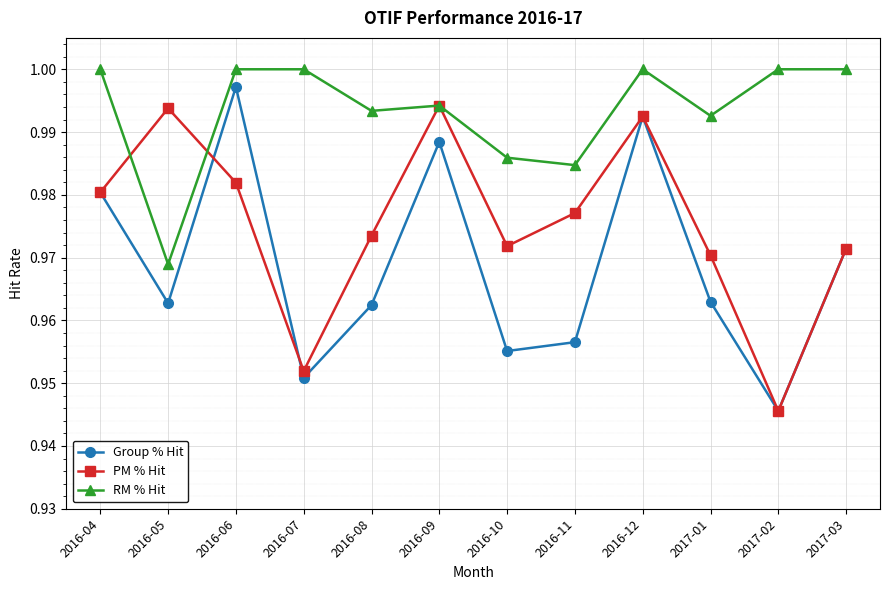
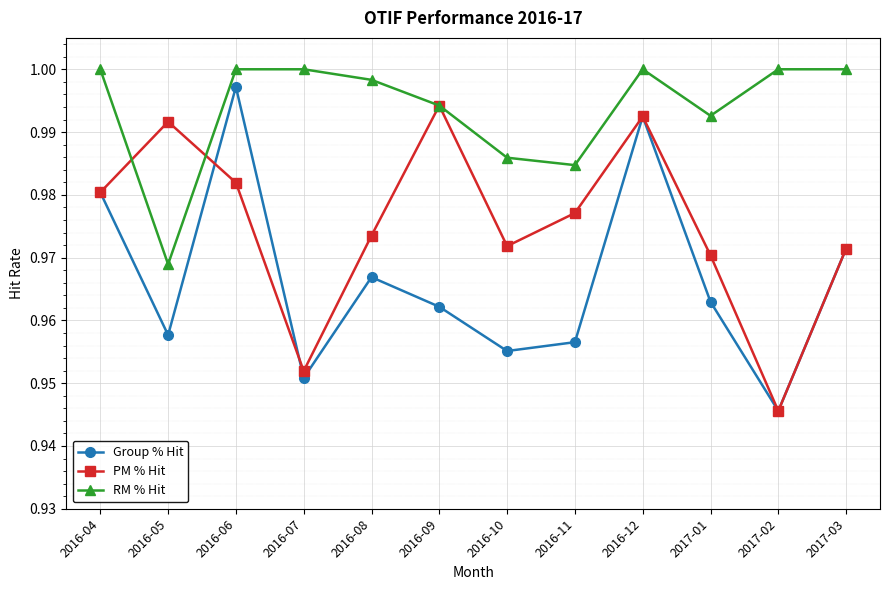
  {
    "Group % Hit": {
-     "2016-05": 0.963,
+     "2016-05": 0.958,
      "2016-06": 0.997,
      "2016-07": 0.951,
-     "2016-08": 0.962,
-     "2016-09": 0.988,
+     "2016-08": 0.967,
+     "2016-09": 0.962,
      "2016-10": 0.955,
      "2016-11": 0.957,
      "2017-01": 0.963
    },
    "PM % Hit": {
-     "2016-05": 0.994,
+     "2016-05": 0.992,
      "2016-06": 0.982,
      "2016-07": 0.952,
      "2016-08": 0.974,
      "2016-10": 0.972,
      "2016-11": 0.977,
      "2017-01": 0.970
    },
    "RM % Hit": {
      "2016-04": 1.000,
      "2016-05": 0.969,
      "2016-06": 1.000,
      "2016-07": 1.000,
-     "2016-08": 0.993,
+     "2016-08": 0.998,
      "2016-10": 0.986,
      "2016-11": 0.985,
      "2016-12": 1.000,
      "2017-01": 0.993,
      "2017-02": 1.000,
      "2017-03": 1.000
    }
  }
